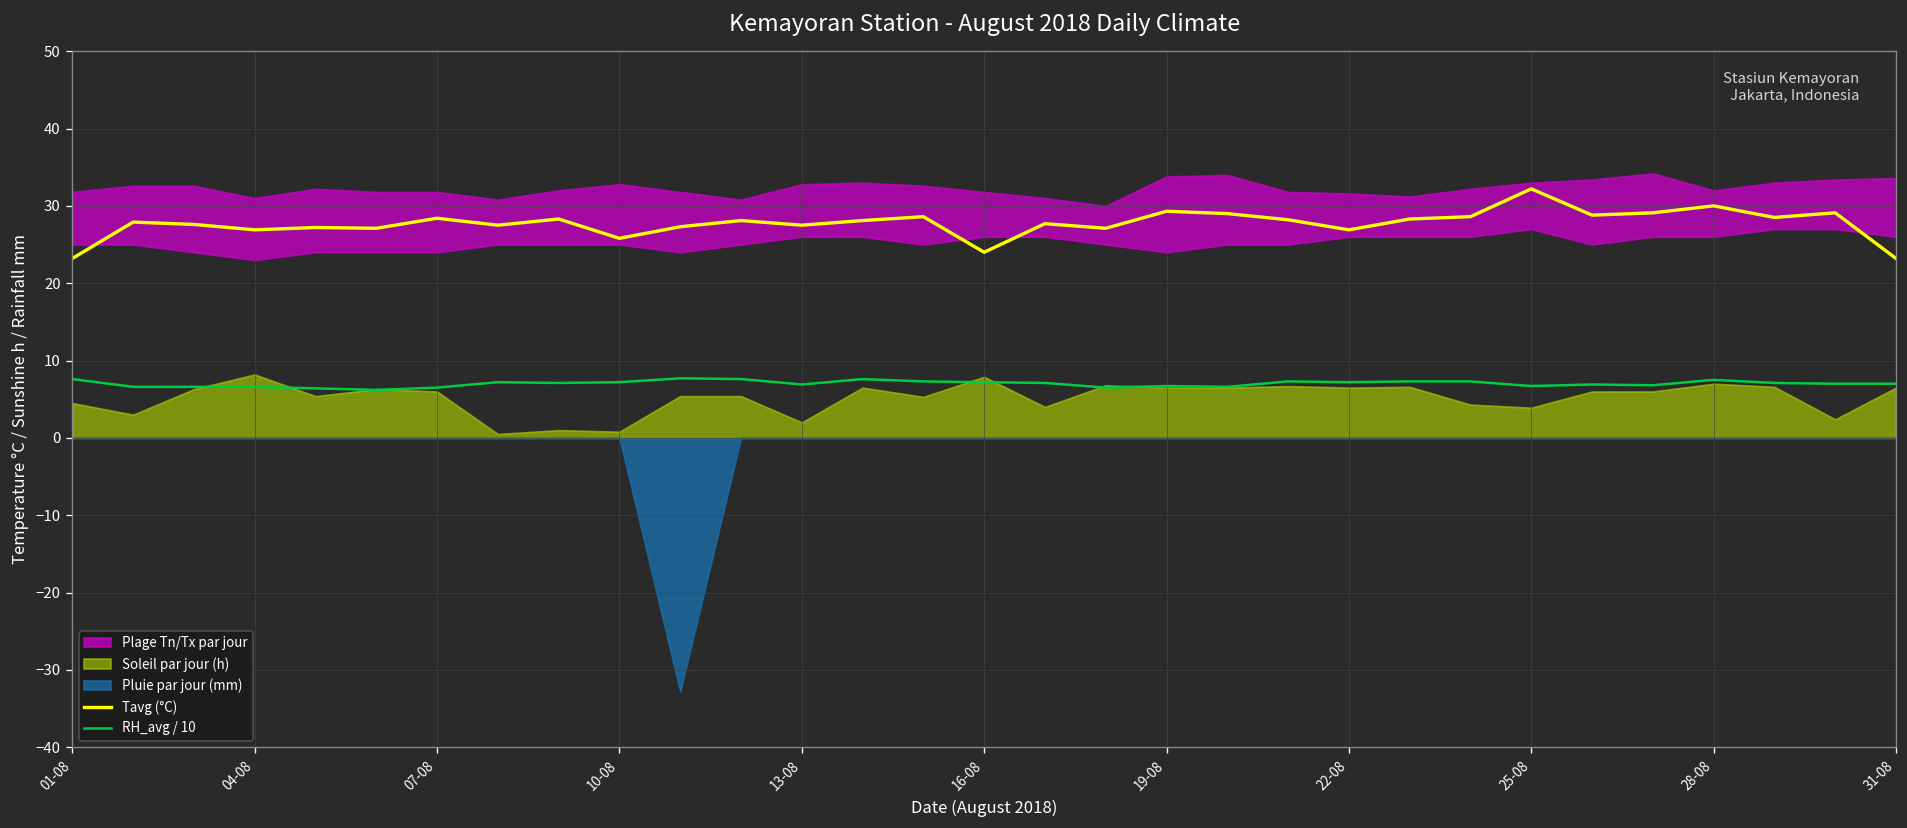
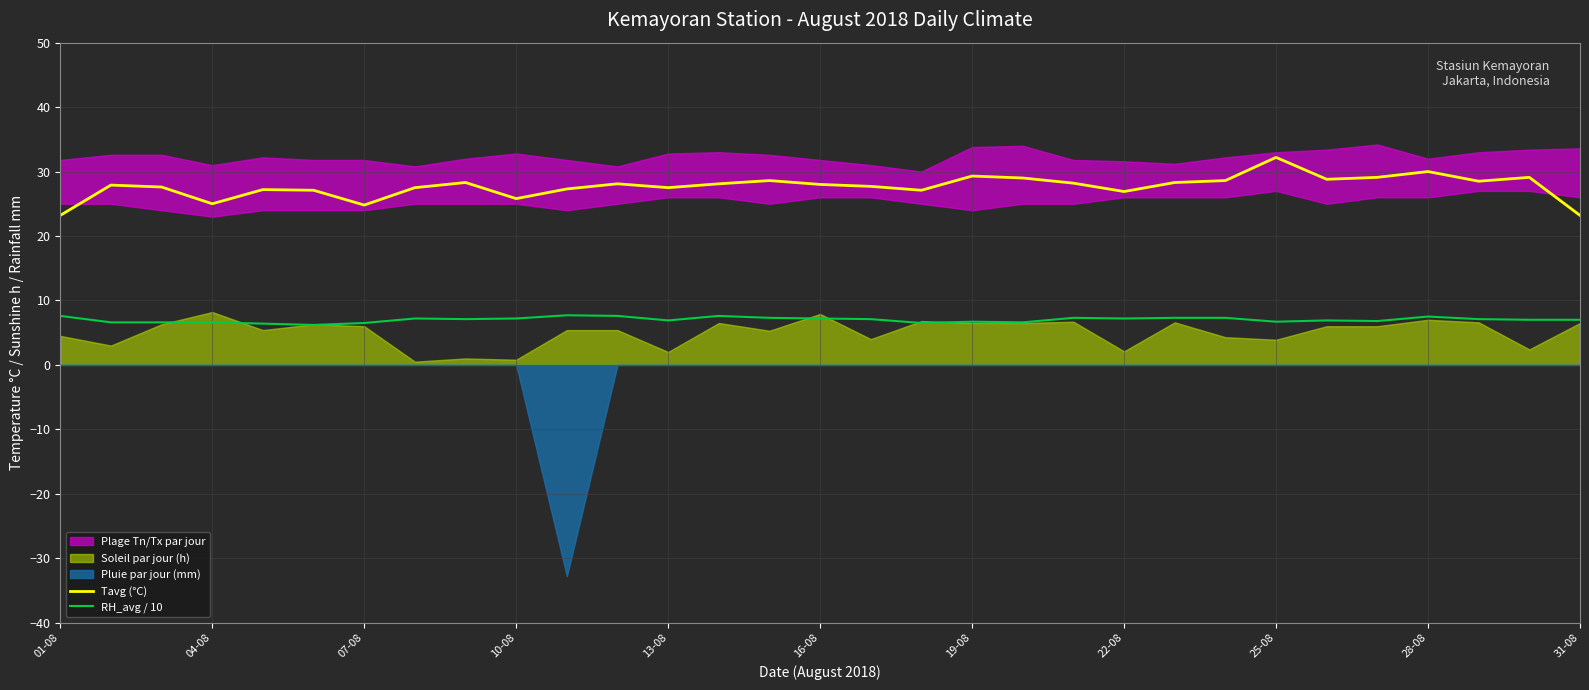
  {
    "Tavg (°C)": {
      "01-08": 23,
-     "04-08": 27,
-     "07-08": 28,
+     "04-08": 25,
+     "07-08": 25,
      "10-08": 26,
      "13-08": 28,
-     "16-08": 24,
+     "16-08": 28,
      "19-08": 29,
      "22-08": 27,
      "25-08": 32,
      "28-08": 30,
      "31-08": 23
    },
    "RH_avg / 10": {
      "01-08": 8,
      "04-08": 7,
      "07-08": 7,
      "10-08": 7,
      "13-08": 7,
      "16-08": 7,
      "22-08": 7,
      "25-08": 7,
      "28-08": 8,
      "31-08": 7
    },
    "Soleil par jour (h)": {
      "01-08": 5,
      "04-08": 8,
      "07-08": 6,
      "10-08": 1,
      "13-08": 2,
      "16-08": 8,
-     "22-08": 7,
+     "22-08": 2,
      "25-08": 4,
      "28-08": 7,
      "31-08": 7
    }
  }
